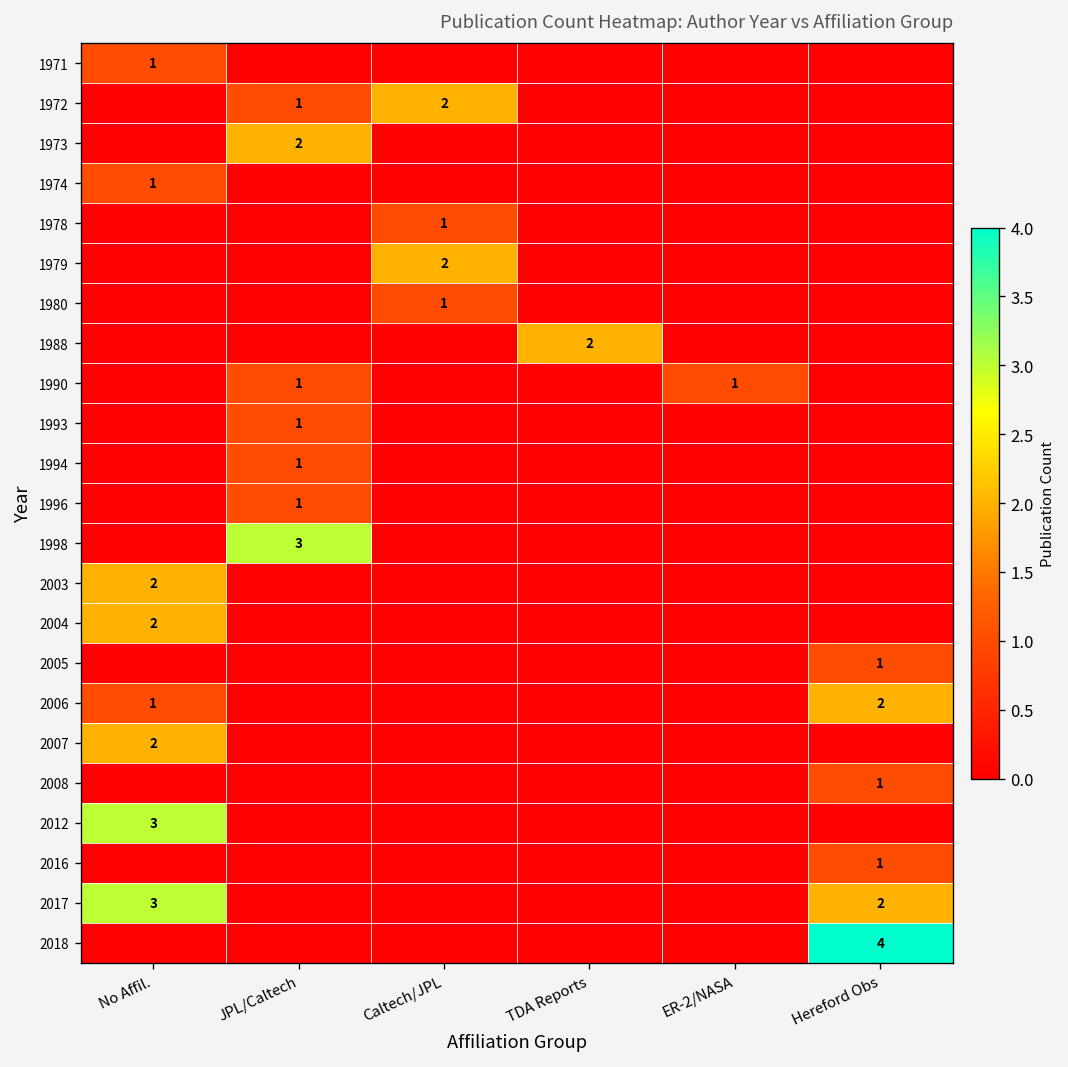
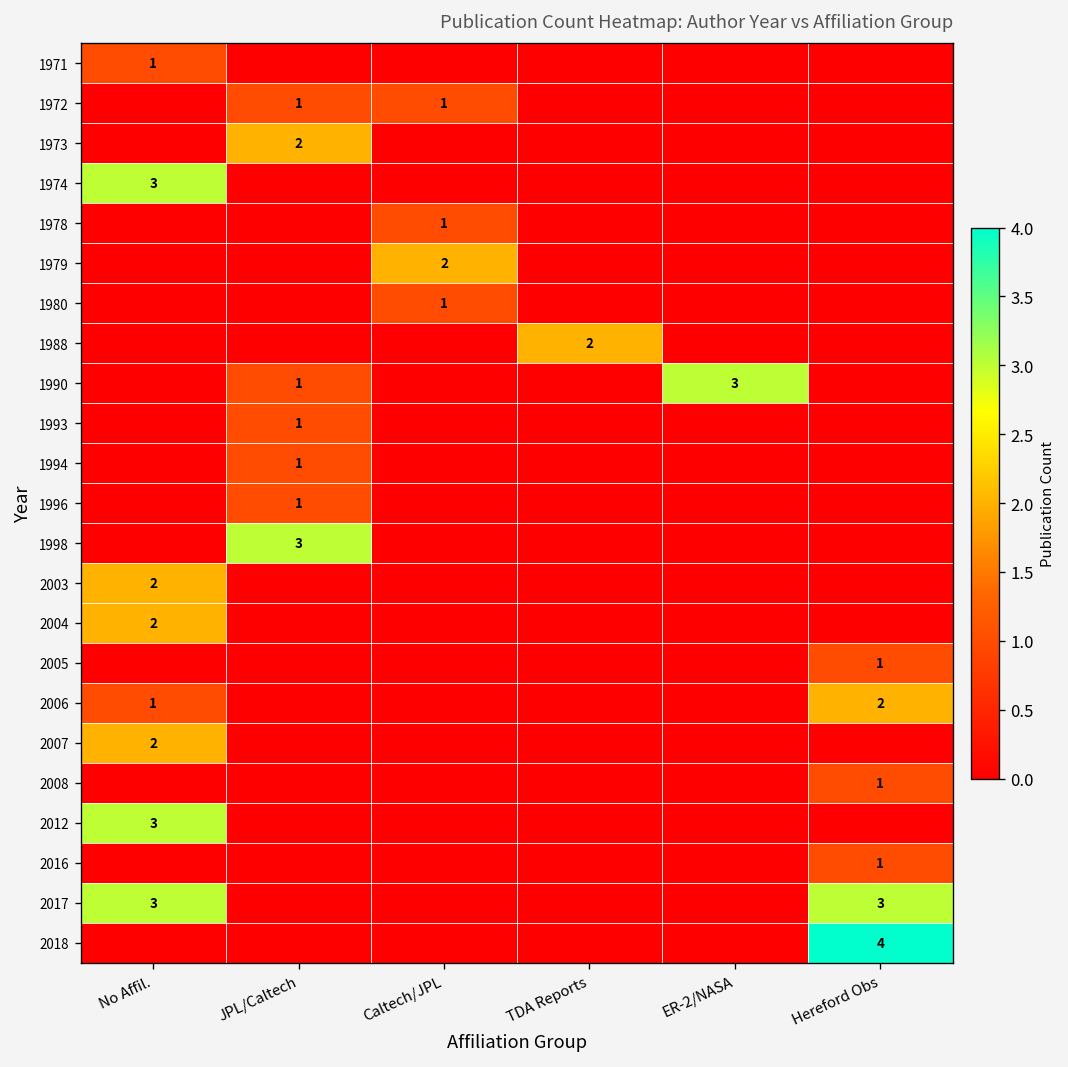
  {
    "1971": {
      "No Affil.": 1
    },
    "1972": {
      "JPL/Caltech": 1,
-     "Caltech/JPL": 2
+     "Caltech/JPL": 1
    },
    "1973": {
      "JPL/Caltech": 2
    },
    "1974": {
-     "No Affil.": 1
+     "No Affil.": 3
    },
    "1978": {
      "Caltech/JPL": 1
    },
    "1979": {
      "Caltech/JPL": 2
    },
    "1980": {
      "Caltech/JPL": 1
    },
    "1988": {
      "TDA Reports": 2
    },
    "1990": {
      "JPL/Caltech": 1,
-     "ER-2/NASA": 1
+     "ER-2/NASA": 3
    },
    "1993": {
      "JPL/Caltech": 1
    },
    "1994": {
      "JPL/Caltech": 1
    },
    "1996": {
      "JPL/Caltech": 1
    },
    "1998": {
      "JPL/Caltech": 3
    },
    "2003": {
      "No Affil.": 2
    },
    "2004": {
      "No Affil.": 2
    },
    "2005": {
      "Hereford Obs": 1
    },
    "2006": {
      "No Affil.": 1,
      "Hereford Obs": 2
    },
    "2007": {
      "No Affil.": 2
    },
    "2008": {
      "Hereford Obs": 1
    },
    "2012": {
      "No Affil.": 3
    },
    "2016": {
      "Hereford Obs": 1
    },
    "2017": {
      "No Affil.": 3,
-     "Hereford Obs": 2
+     "Hereford Obs": 3
    },
    "2018": {
      "Hereford Obs": 4
    }
  }
